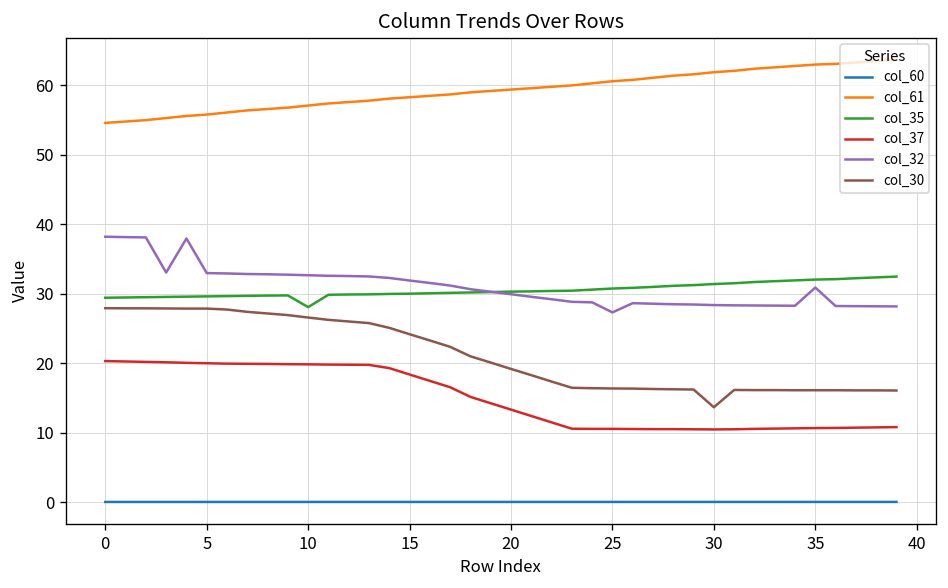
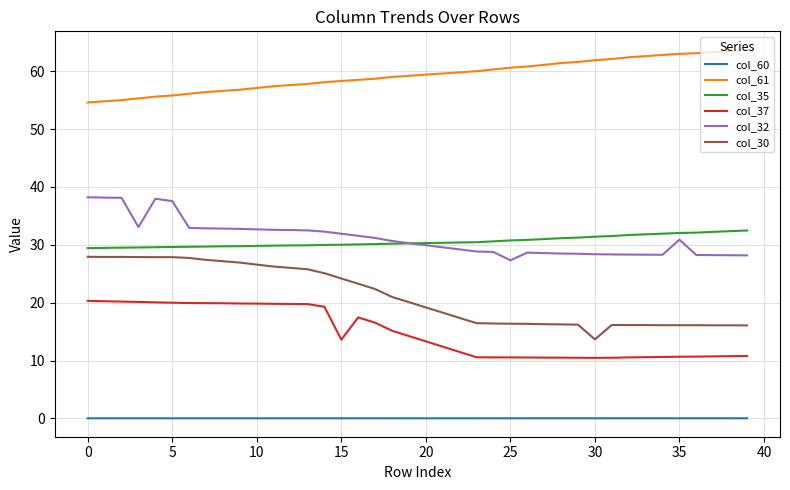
  {
    "col_60": {
      "0": 0,
      "5": 0,
      "10": 0,
      "15": 0,
      "20": 0,
      "25": 0,
      "30": 0,
      "35": 0
    },
    "col_61": {
      "0": 55,
      "5": 56,
      "10": 57,
      "15": 58,
      "20": 59,
      "25": 61,
      "30": 62,
      "35": 63
    },
    "col_35": {
      "0": 29,
      "5": 30,
-     "10": 28,
+     "10": 30,
      "15": 30,
      "25": 31,
      "30": 31,
      "35": 32
    },
    "col_37": {
      "0": 20,
      "5": 20,
      "10": 20,
-     "15": 18,
+     "15": 14,
      "20": 13,
      "25": 11,
      "30": 10,
      "35": 11
    },
    "col_32": {
      "0": 38,
-     "5": 33,
+     "5": 38,
      "10": 33,
      "15": 32,
      "25": 27,
      "30": 28,
      "35": 31
    },
    "col_30": {
      "0": 28,
      "5": 28,
      "10": 27,
      "15": 24,
      "20": 19,
      "25": 16,
      "30": 14,
      "35": 16
    }
  }
